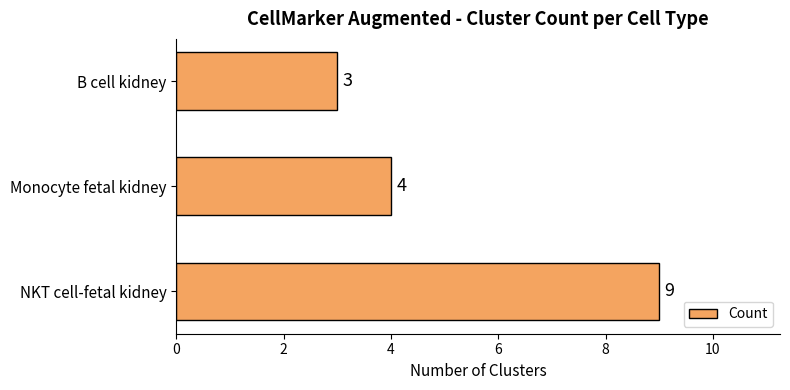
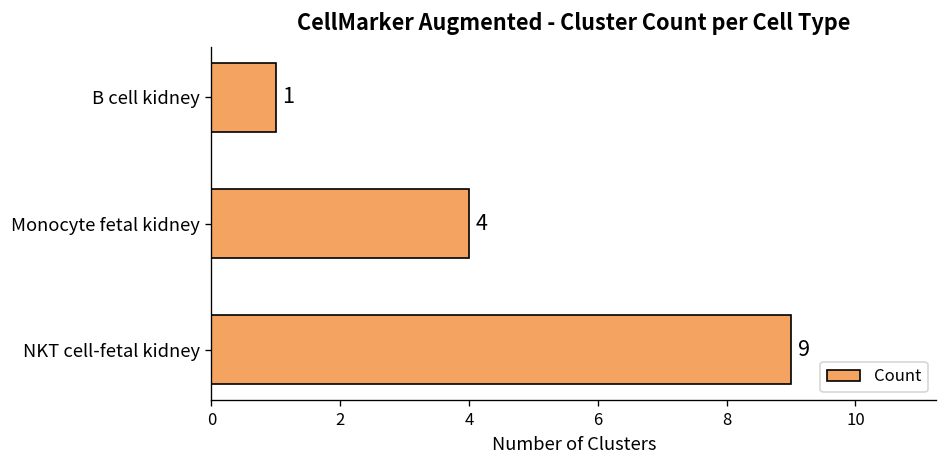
  {
-   "B cell kidney": 3,
+   "B cell kidney": 1,
    "Monocyte fetal kidney": 4,
    "NKT cell-fetal kidney": 9
  }
